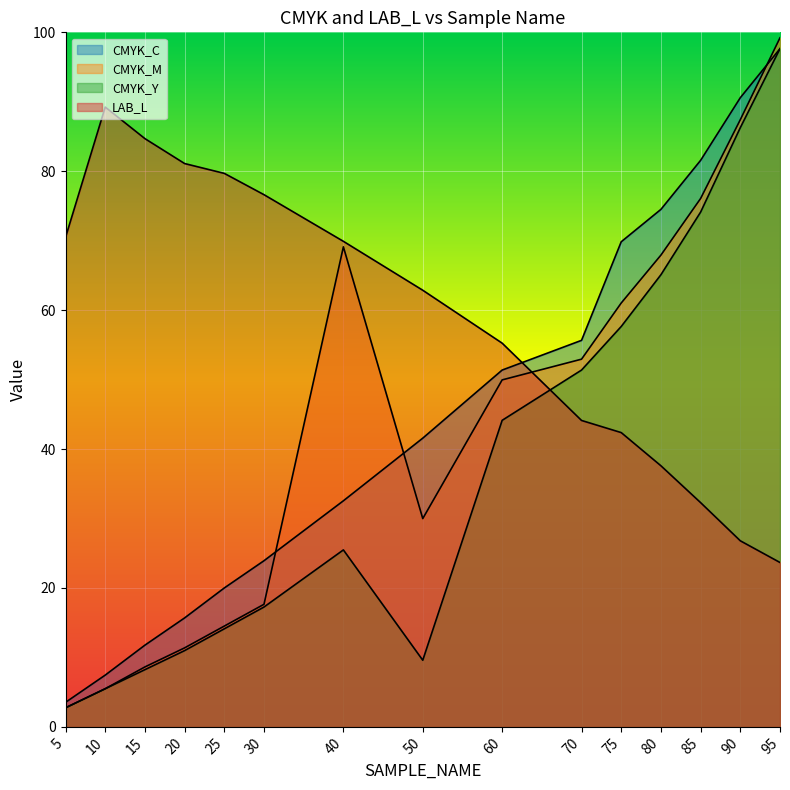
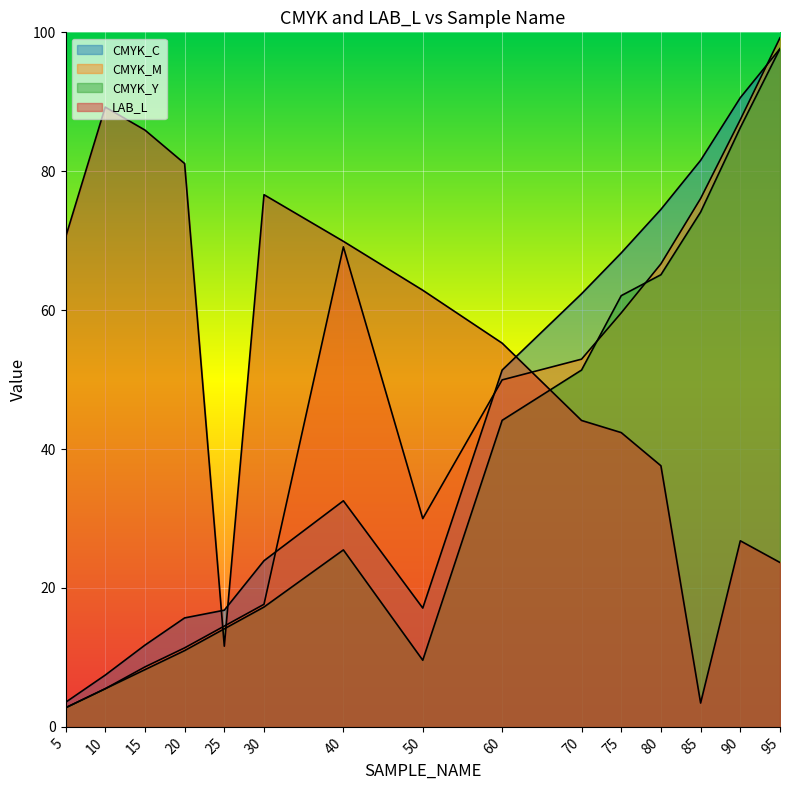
  {
    "CMYK_C": {
      "5": 4,
      "10": 7,
      "15": 12,
      "20": 16,
-     "25": 20,
+     "25": 17,
      "30": 24,
      "40": 33,
-     "50": 42,
+     "50": 17,
      "60": 51,
-     "70": 56,
-     "75": 70,
+     "70": 62,
+     "75": 68,
      "80": 75,
      "85": 82,
      "90": 91
    },
    "CMYK_M": {
      "15": 9,
      "20": 11,
      "25": 15,
      "30": 18,
      "40": 69,
      "50": 30,
      "60": 50,
      "70": 53,
-     "75": 61,
-     "80": 68,
+     "75": 60,
+     "80": 67,
      "85": 76,
      "90": 87,
      "95": 99
    },
    "CMYK_Y": {
      "15": 8,
      "20": 11,
      "25": 14,
      "30": 17,
      "40": 25,
      "50": 10,
      "60": 44,
      "70": 51,
-     "75": 58,
+     "75": 62,
      "80": 65,
      "85": 74,
      "90": 86
    },
    "LAB_L": {
      "5": 70,
-     "15": 85,
+     "15": 86,
      "20": 81,
-     "25": 80,
+     "25": 12,
      "30": 77,
      "40": 70,
      "50": 63,
      "60": 55,
      "70": 44,
      "75": 42,
      "80": 38,
-     "85": 32,
+     "85": 3,
      "90": 27,
      "95": 24
    }
  }
